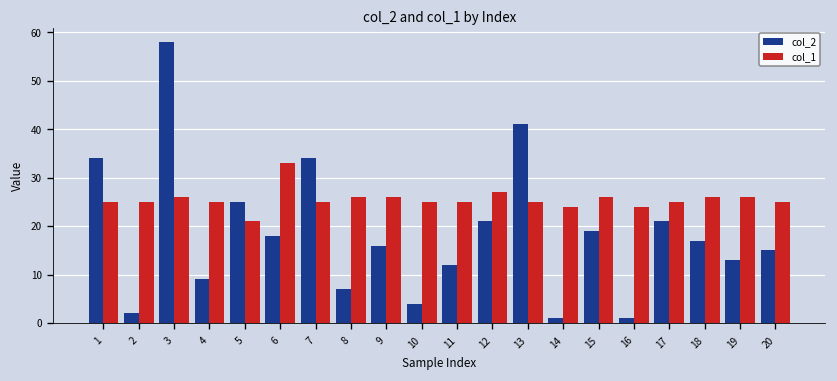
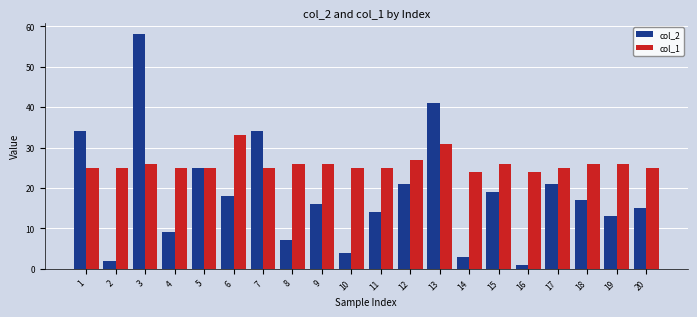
  {
    "col_2": {
      "1": 34,
      "2": 2,
      "3": 58,
      "4": 9,
      "5": 25,
      "6": 18,
      "7": 34,
      "8": 7,
      "9": 16,
      "10": 4,
-     "11": 12,
+     "11": 14,
      "12": 21,
      "13": 41,
-     "14": 1,
+     "14": 3,
      "15": 19,
      "16": 1,
      "17": 21,
      "18": 17,
      "19": 13,
      "20": 15
    },
    "col_1": {
      "1": 25,
      "2": 25,
      "3": 26,
      "4": 25,
-     "5": 21,
+     "5": 25,
      "6": 33,
      "7": 25,
      "8": 26,
      "9": 26,
      "10": 25,
      "11": 25,
      "12": 27,
-     "13": 25,
+     "13": 31,
      "14": 24,
      "15": 26,
      "16": 24,
      "17": 25,
      "18": 26,
      "19": 26,
      "20": 25
    }
  }
